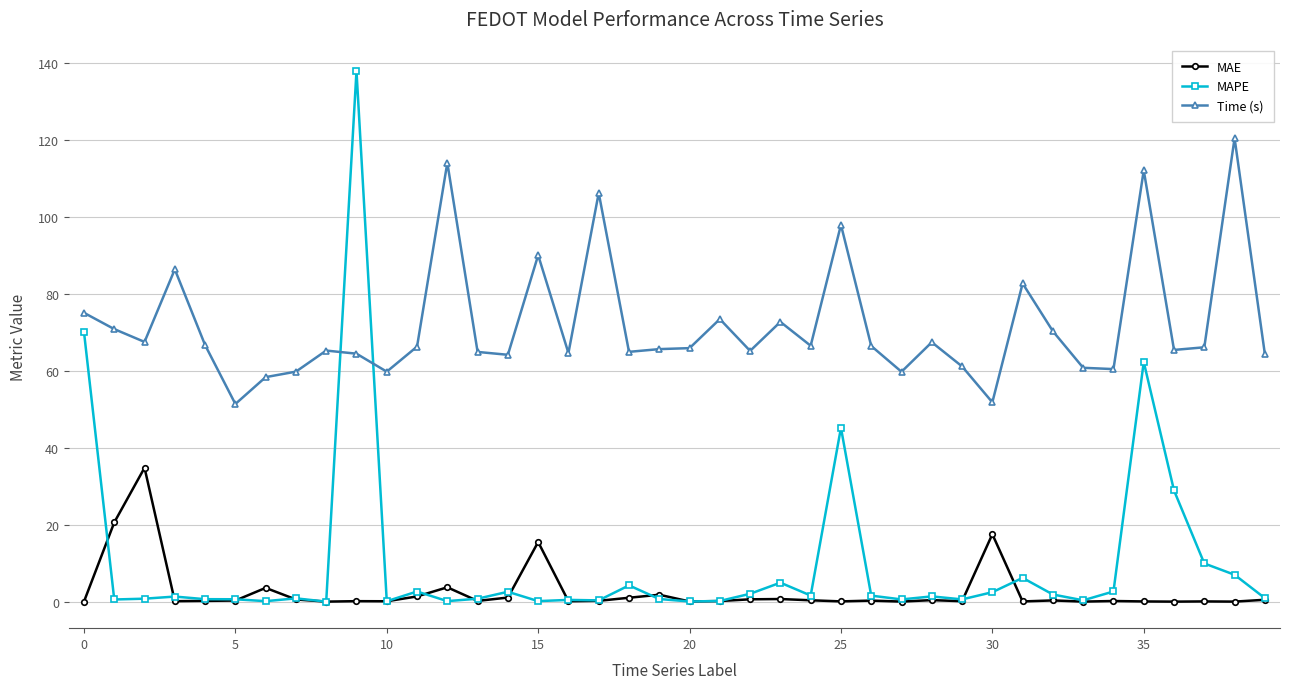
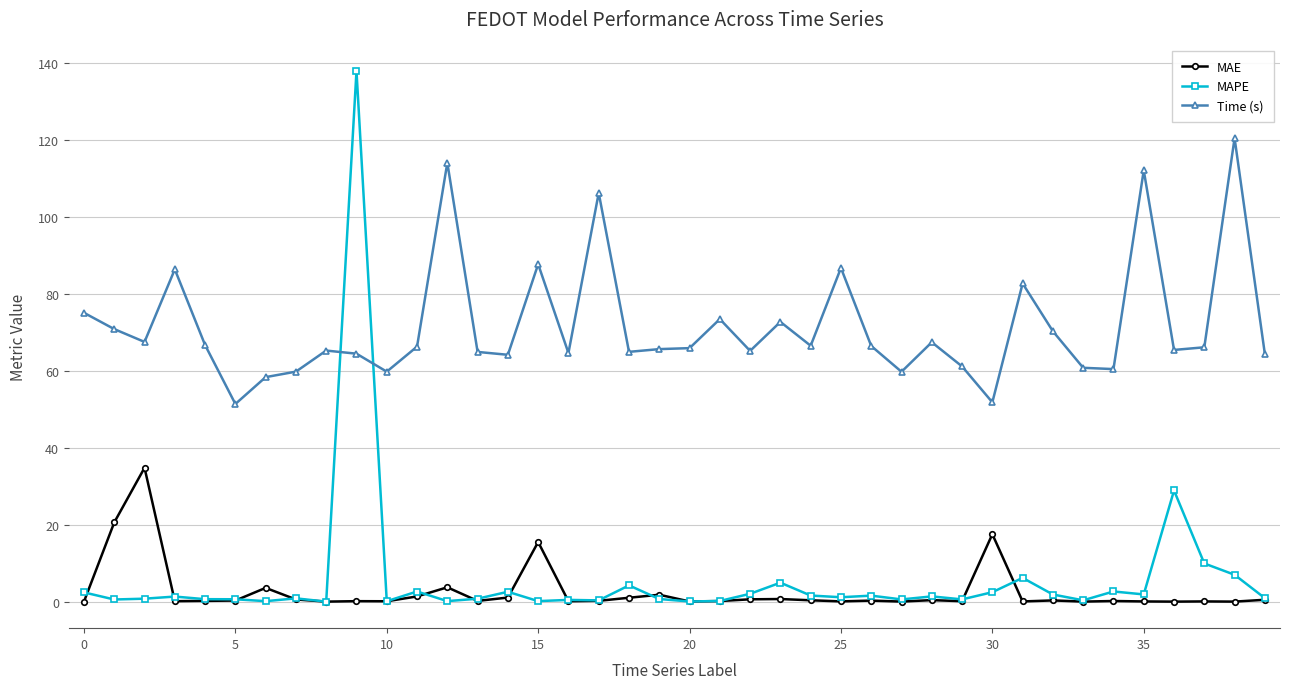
  {
    "MAE": {
      "0": 0,
      "15": 16,
      "25": 0,
      "30": 18,
      "35": 0
    },
    "MAPE": {
-     "0": 70,
+     "0": 2,
      "15": 0,
-     "25": 45,
+     "25": 1,
      "30": 2,
-     "35": 62
+     "35": 2
    },
    "Time (s)": {
      "0": 75,
      "5": 51,
      "10": 60,
-     "15": 90,
+     "15": 88,
      "20": 66,
-     "25": 98,
+     "25": 87,
      "30": 52,
      "35": 112
    }
  }
